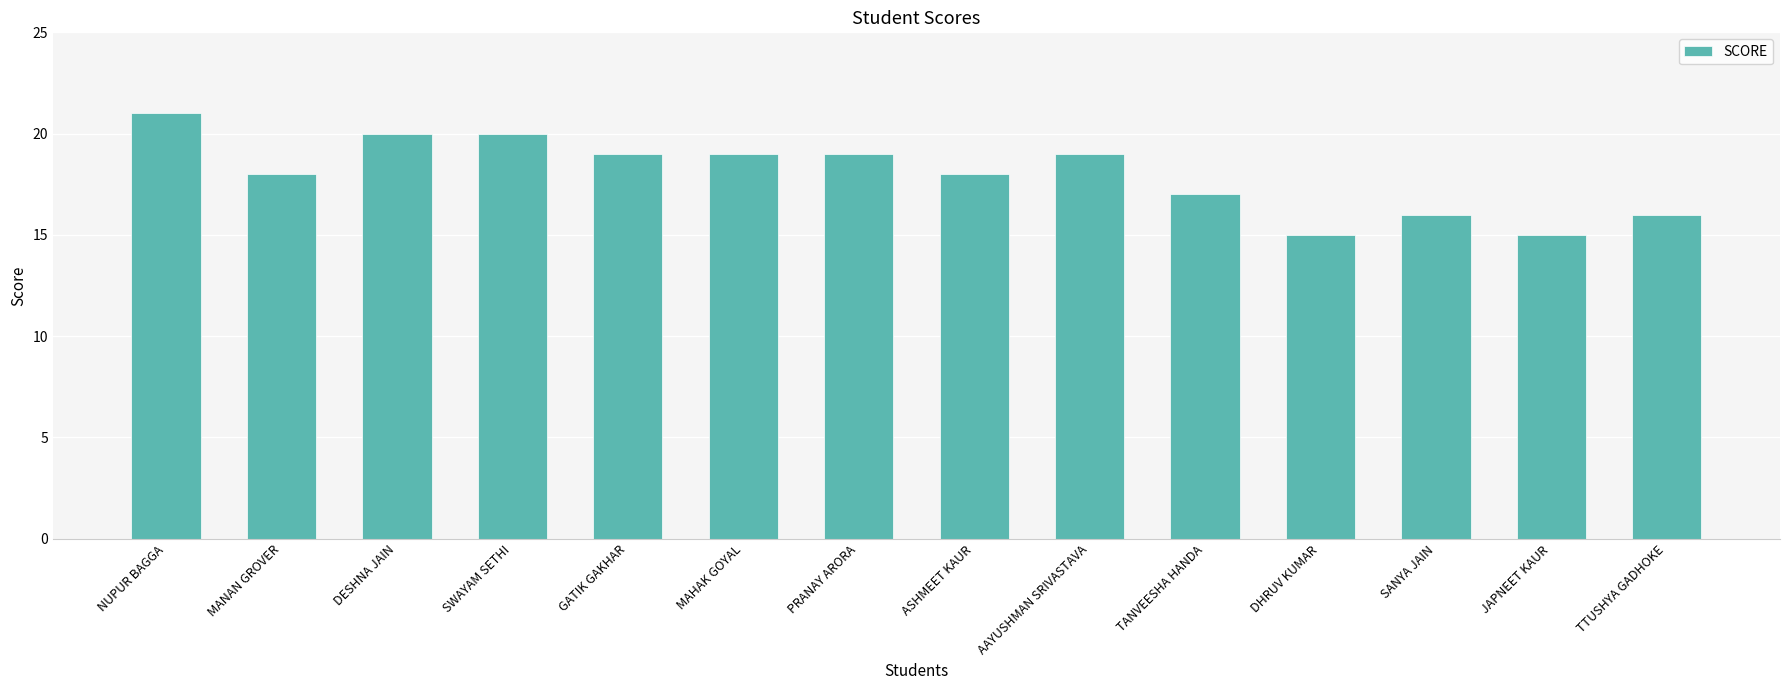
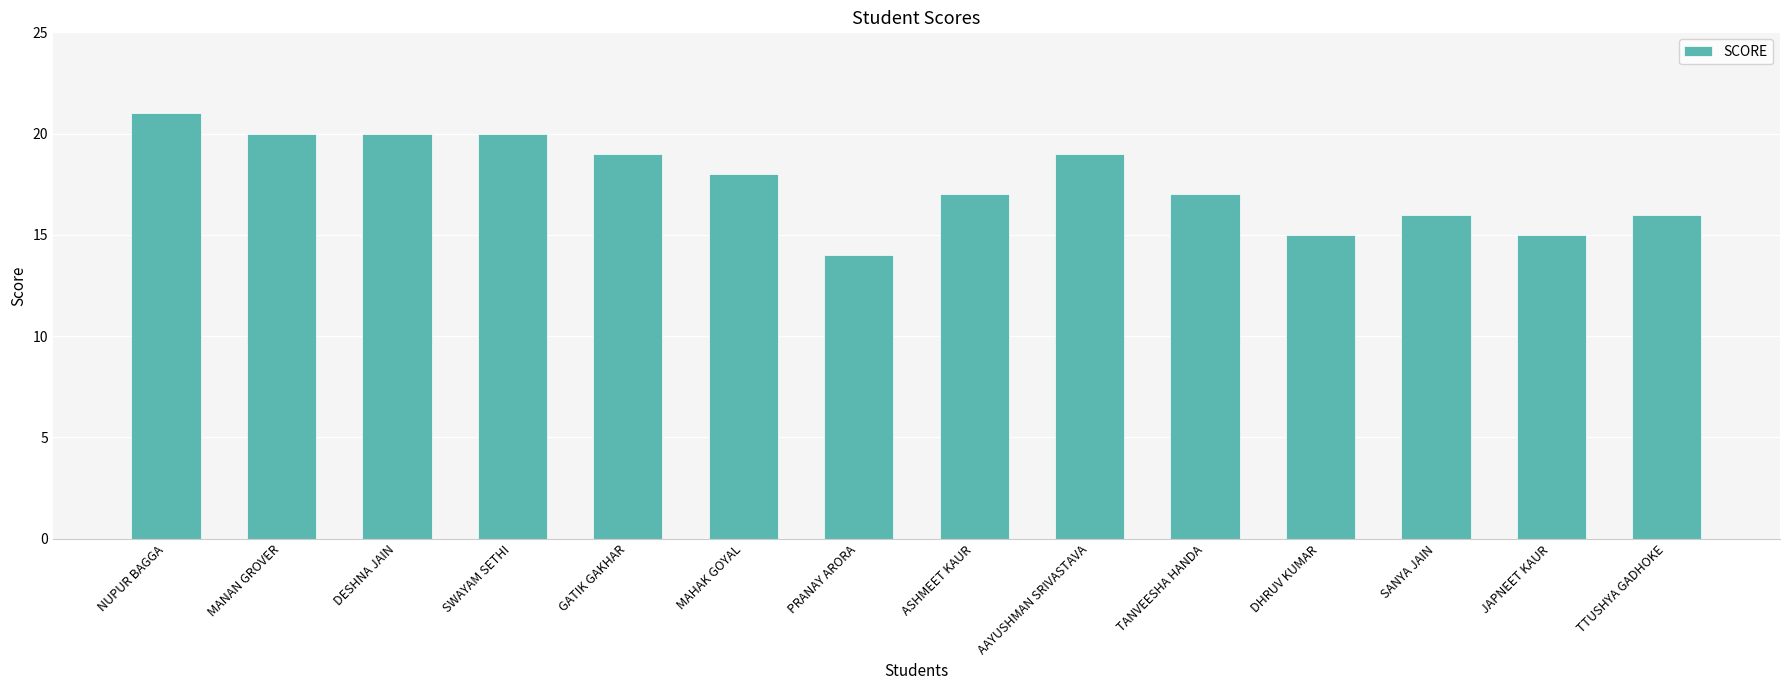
  {
    "NUPUR BAGGA": 21,
-   "MANAN GROVER": 18,
+   "MANAN GROVER": 20,
    "DESHNA JAIN": 20,
    "SWAYAM SETHI": 20,
    "GATIK GAKHAR": 19,
-   "MAHAK GOYAL": 19,
-   "PRANAY ARORA": 19,
-   "ASHMEET KAUR": 18,
+   "MAHAK GOYAL": 18,
+   "PRANAY ARORA": 14,
+   "ASHMEET KAUR": 17,
    "AAYUSHMAN SRIVASTAVA": 19,
    "TANVEESHA HANDA": 17,
    "DHRUV KUMAR": 15,
    "SANYA JAIN": 16,
    "JAPNEET KAUR": 15,
    "TTUSHYA GADHOKE": 16
  }
